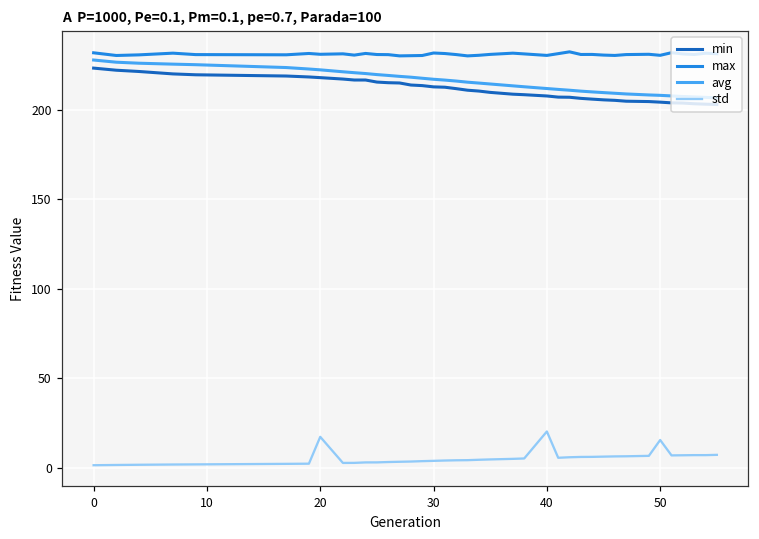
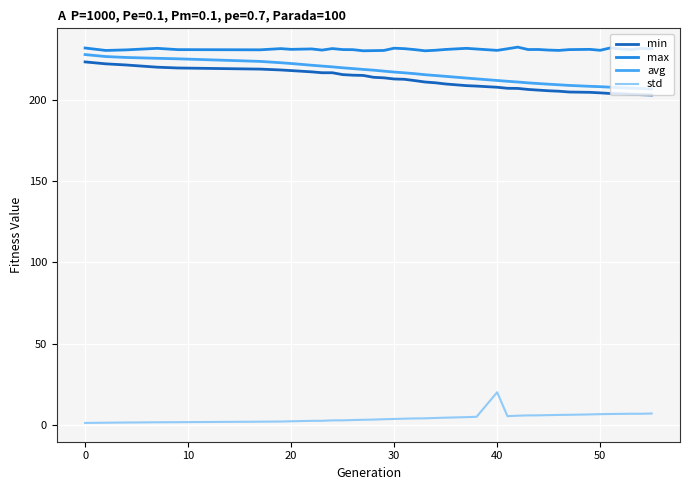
  {
    "std": {
      "0": 1,
-     "20": 17,
+     "20": 2,
      "30": 4,
      "40": 20,
-     "50": 15
+     "50": 7
    }
  }
